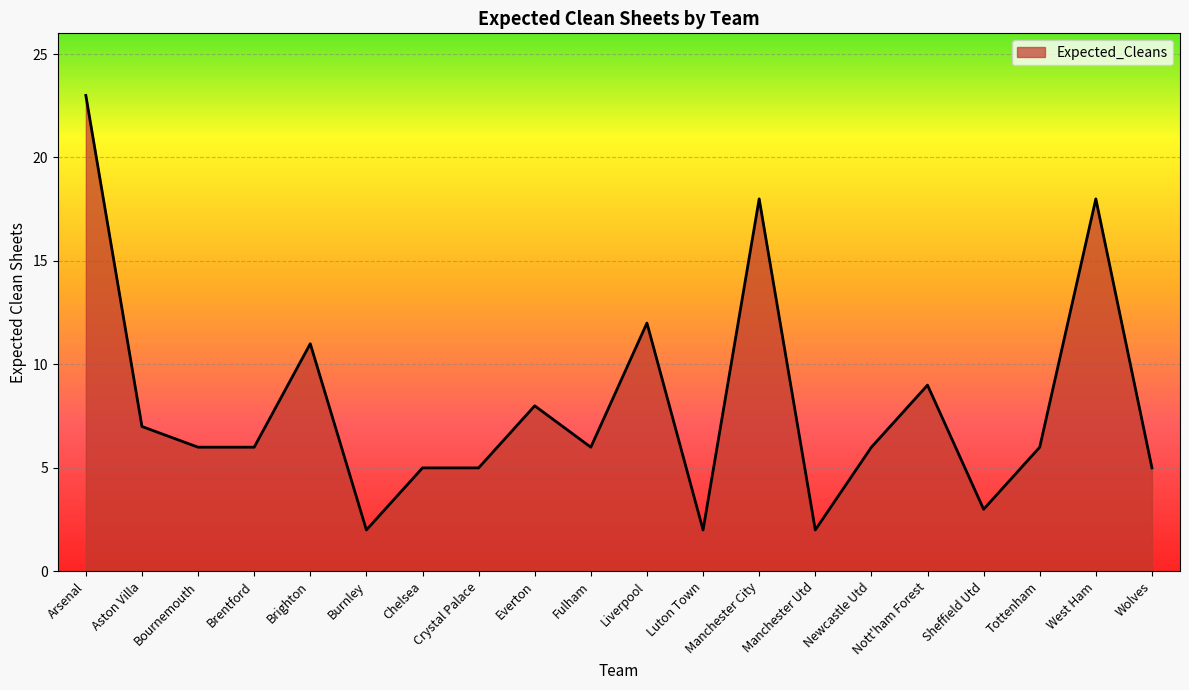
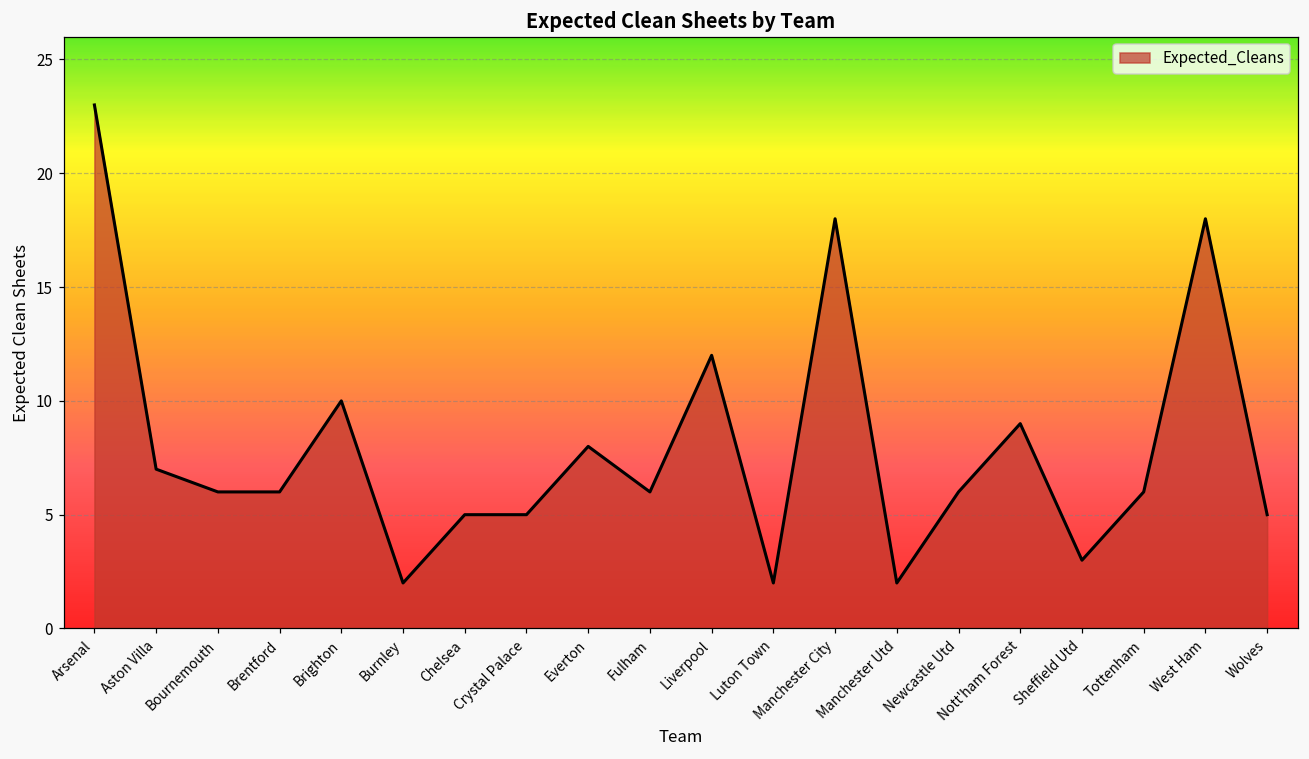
  {
    "Arsenal": 23,
    "Aston Villa": 7,
    "Bournemouth": 6,
    "Brentford": 6,
-   "Brighton": 11,
+   "Brighton": 10,
    "Burnley": 2,
    "Chelsea": 5,
    "Crystal Palace": 5,
    "Everton": 8,
    "Fulham": 6,
    "Liverpool": 12,
    "Luton Town": 2,
    "Manchester City": 18,
    "Manchester Utd": 2,
    "Newcastle Utd": 6,
    "Nott'ham Forest": 9,
    "Sheffield Utd": 3,
    "Tottenham": 6,
    "West Ham": 18,
    "Wolves": 5
  }
